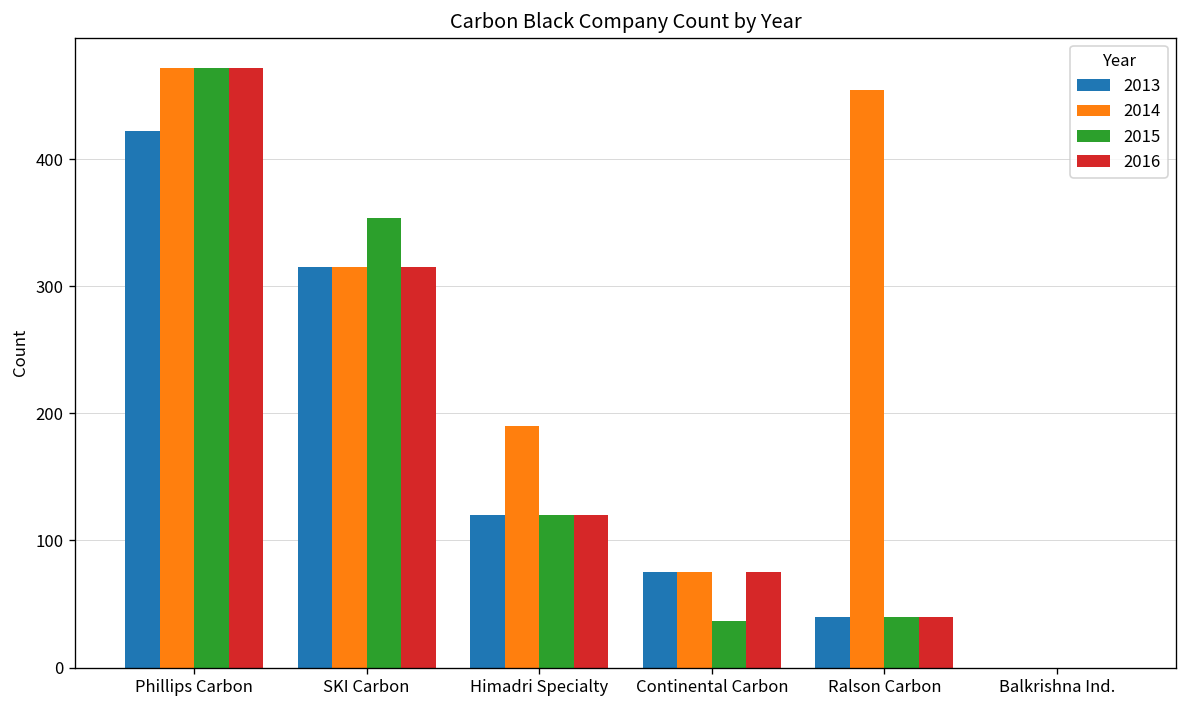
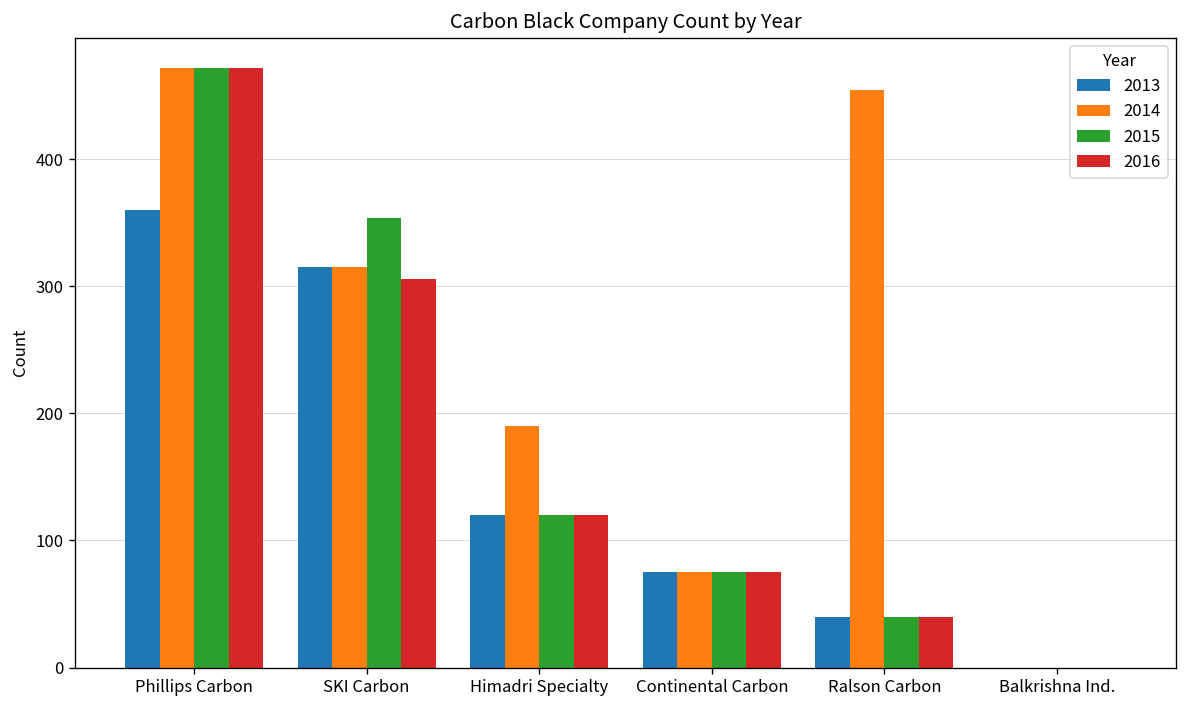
  {
    "2013": {
-     "Phillips Carbon": 422,
+     "Phillips Carbon": 360,
      "SKI Carbon": 315,
      "Himadri Specialty": 120,
      "Continental Carbon": 75,
      "Ralson Carbon": 40,
      "Balkrishna Ind.": 0
    },
    "2014": {
      "Phillips Carbon": 472,
      "SKI Carbon": 315,
      "Himadri Specialty": 190,
      "Continental Carbon": 75,
      "Ralson Carbon": 454,
      "Balkrishna Ind.": 0
    },
    "2015": {
      "Phillips Carbon": 472,
      "SKI Carbon": 354,
      "Himadri Specialty": 120,
-     "Continental Carbon": 37,
+     "Continental Carbon": 75,
      "Ralson Carbon": 40,
      "Balkrishna Ind.": 0
    },
    "2016": {
      "Phillips Carbon": 472,
-     "SKI Carbon": 315,
+     "SKI Carbon": 306,
      "Himadri Specialty": 120,
      "Continental Carbon": 75,
      "Ralson Carbon": 40,
      "Balkrishna Ind.": 0
    }
  }
